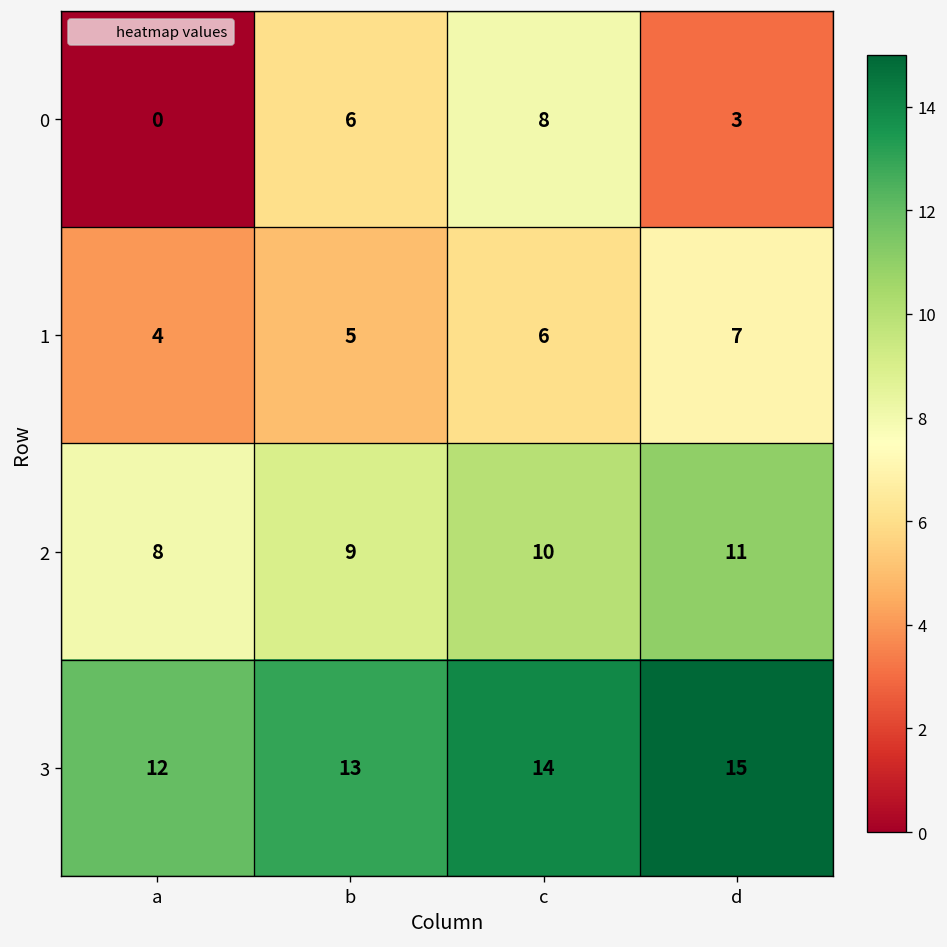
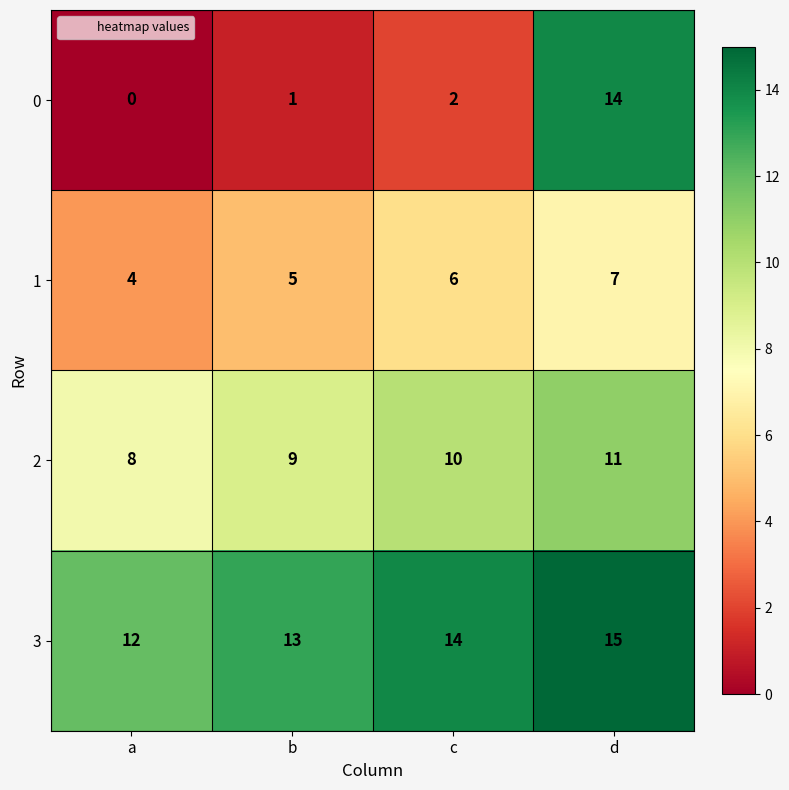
  {
    "0": {
      "a": 0,
-     "b": 6,
-     "c": 8,
-     "d": 3
+     "b": 1,
+     "c": 2,
+     "d": 14
    },
    "1": {
      "a": 4,
      "b": 5,
      "c": 6,
      "d": 7
    },
    "2": {
      "a": 8,
      "b": 9,
      "c": 10,
      "d": 11
    },
    "3": {
      "a": 12,
      "b": 13,
      "c": 14,
      "d": 15
    }
  }
